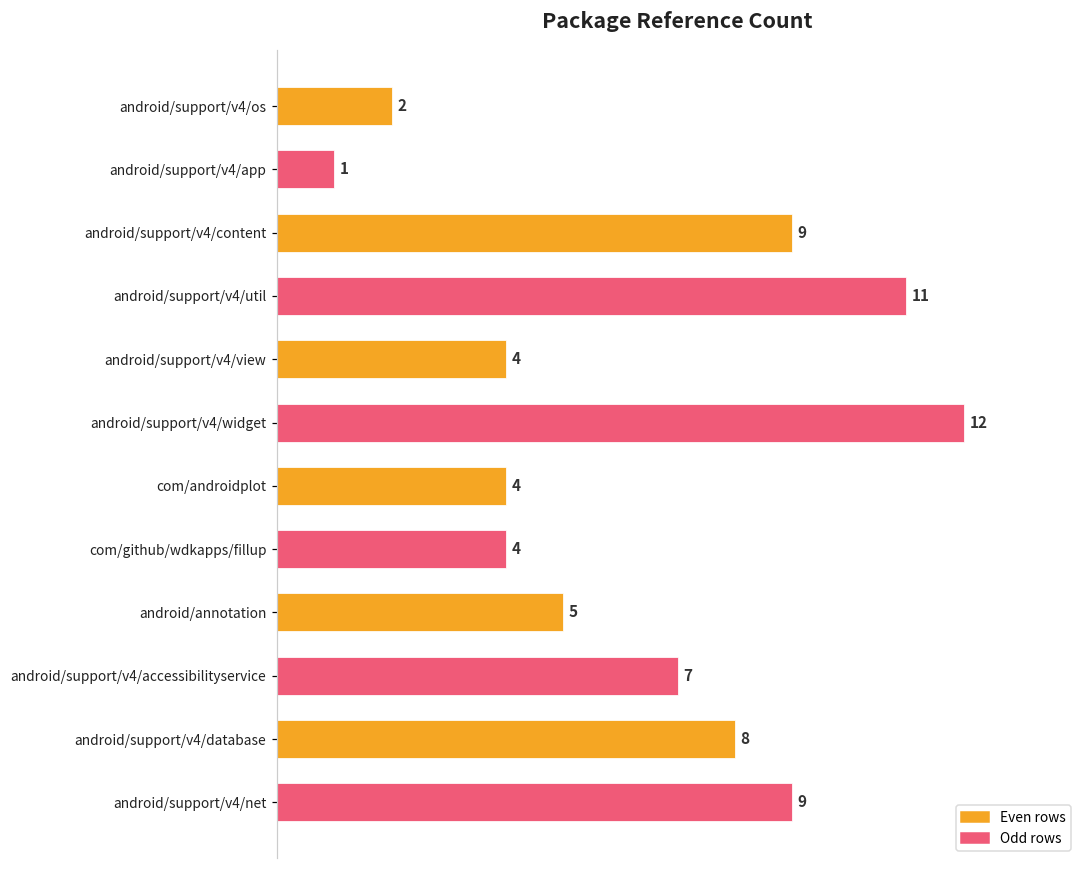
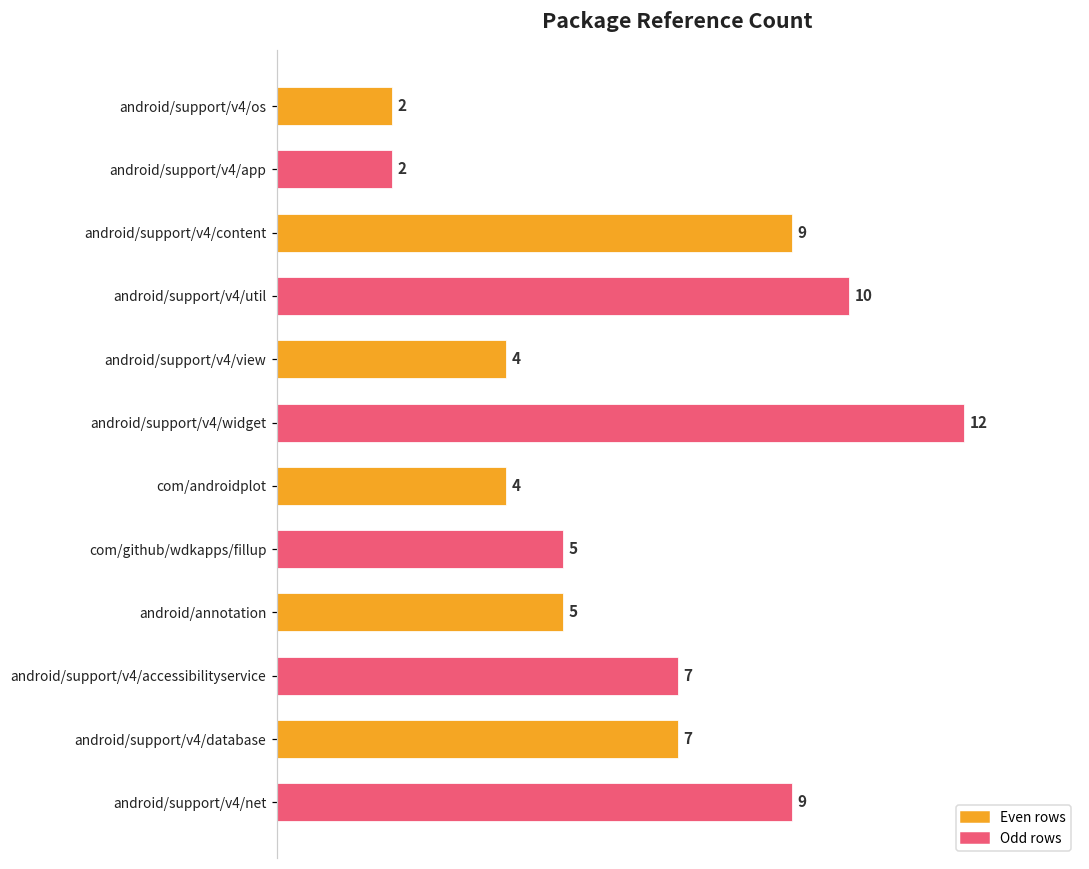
  {
    "android/support/v4/os": 2,
-   "android/support/v4/app": 1,
+   "android/support/v4/app": 2,
    "android/support/v4/content": 9,
-   "android/support/v4/util": 11,
+   "android/support/v4/util": 10,
    "android/support/v4/view": 4,
    "android/support/v4/widget": 12,
    "com/androidplot": 4,
-   "com/github/wdkapps/fillup": 4,
+   "com/github/wdkapps/fillup": 5,
    "android/annotation": 5,
    "android/support/v4/accessibilityservice": 7,
-   "android/support/v4/database": 8,
+   "android/support/v4/database": 7,
    "android/support/v4/net": 9
  }
